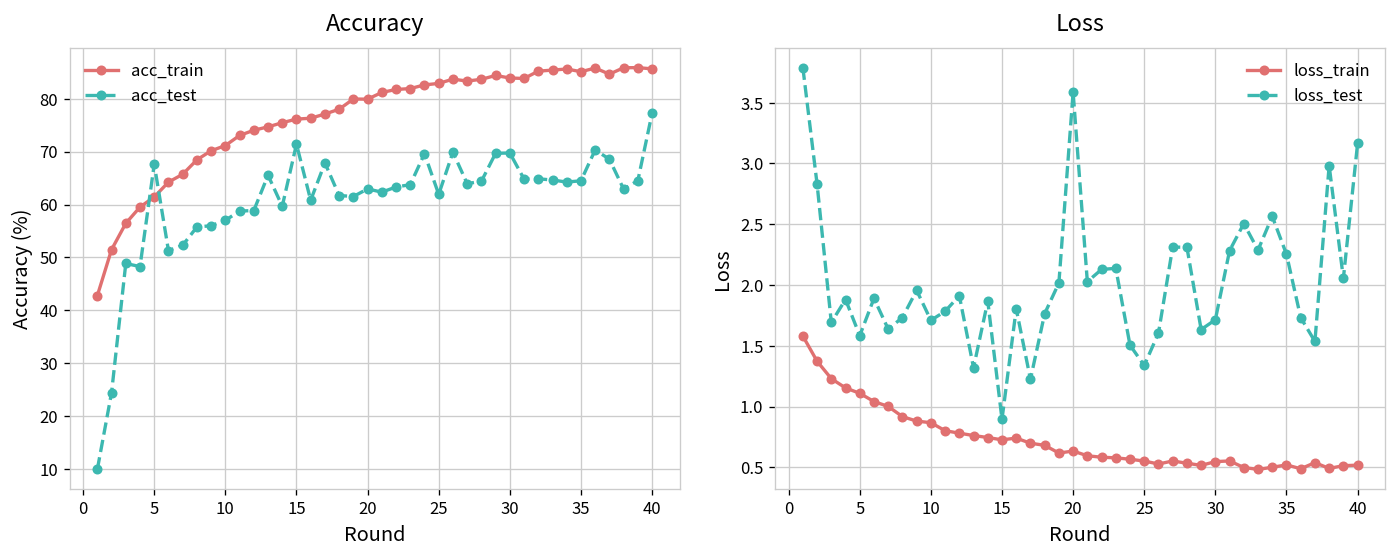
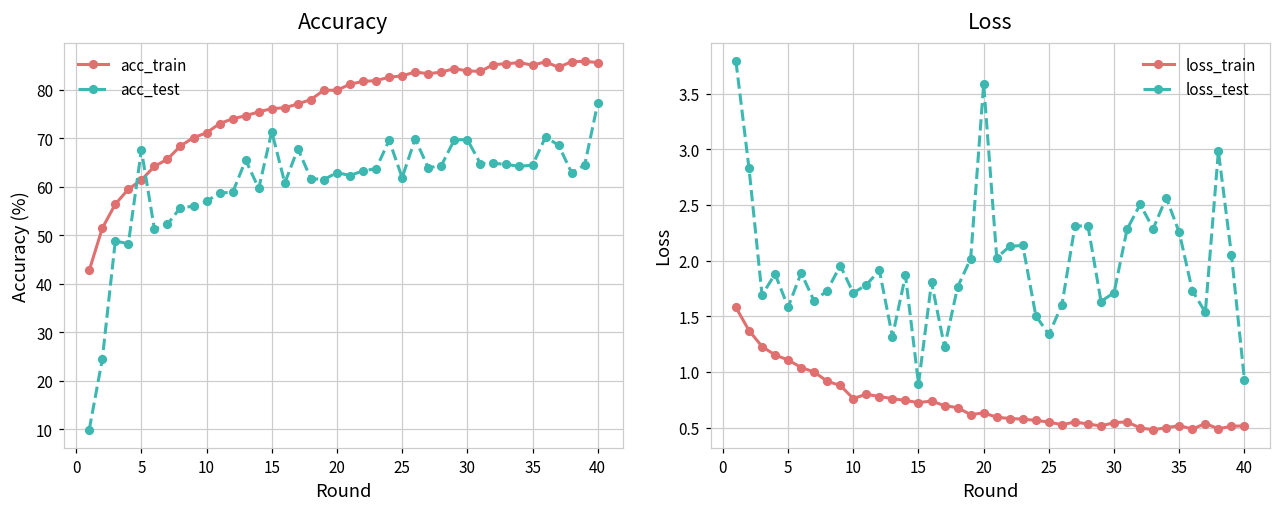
  {
    "Accuracy": {
      "acc_train": {
        "5": 61,
        "10": 71,
        "15": 76,
        "20": 80,
        "25": 83,
        "30": 84,
        "35": 85,
        "40": 86
      },
      "acc_test": {
        "5": 68,
        "10": 57,
        "15": 71,
        "20": 63,
        "25": 62,
        "30": 70,
        "35": 64,
        "40": 77
      }
    },
    "Loss": {
      "loss_train": {
        "5": 1.11,
-       "10": 0.87,
+       "10": 0.76,
        "15": 0.73,
        "20": 0.63,
        "25": 0.55,
        "30": 0.55,
        "35": 0.52,
        "40": 0.52
      },
      "loss_test": {
        "5": 1.58,
        "10": 1.71,
        "15": 0.89,
        "20": 3.59,
        "25": 1.34,
        "30": 1.71,
        "35": 2.25,
-       "40": 3.16
+       "40": 0.93
      }
    }
  }
